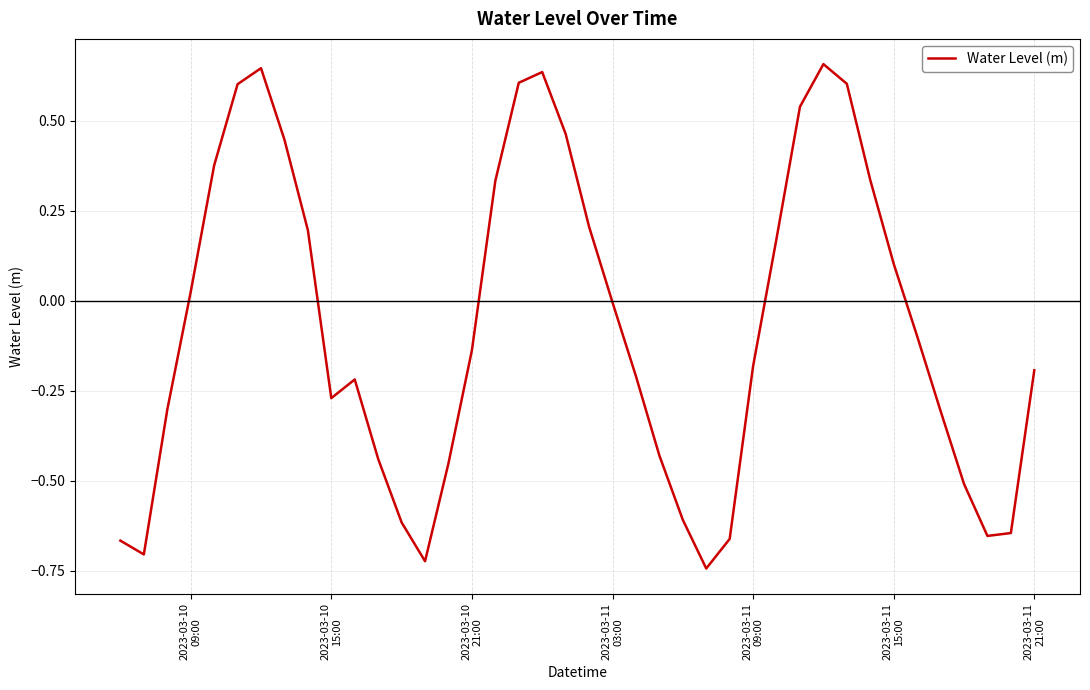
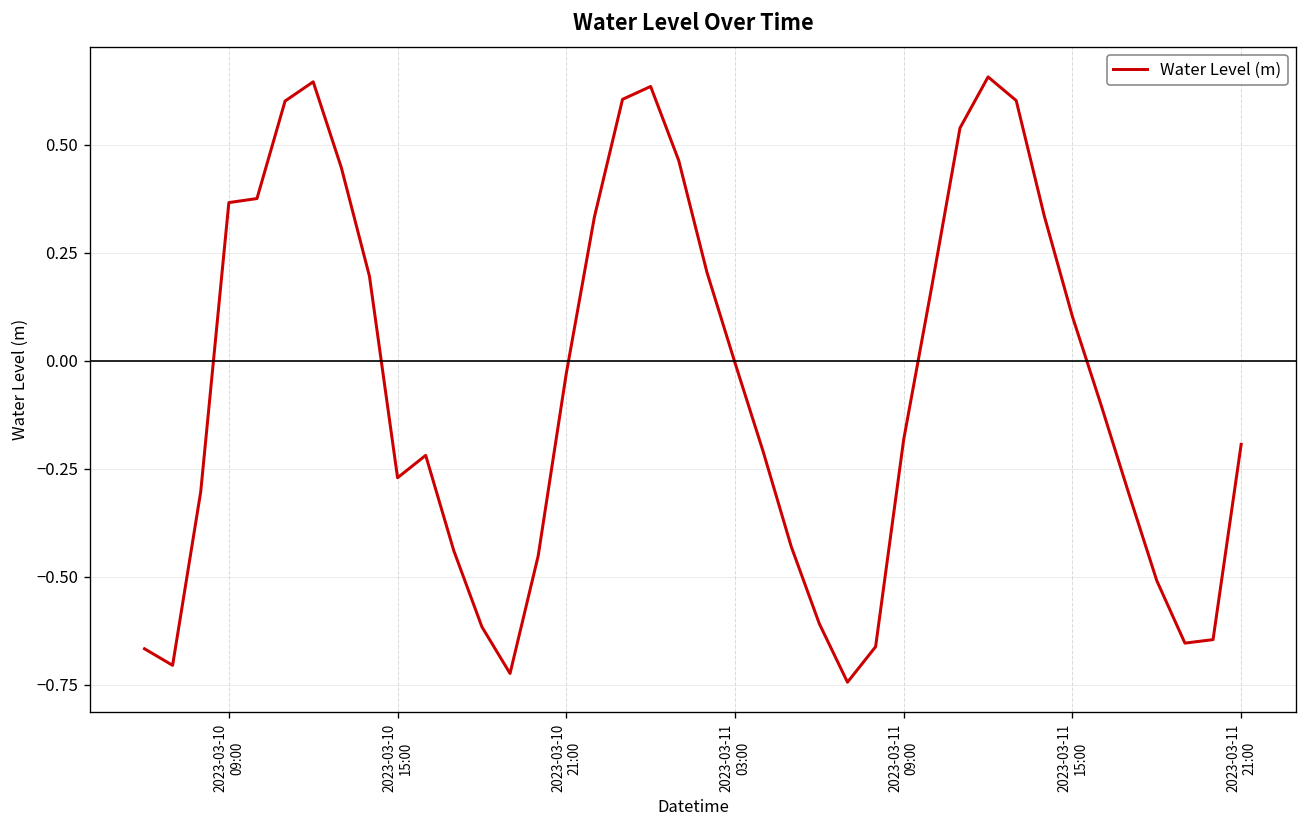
  {
-   "2023-03-10 09:00": 0.02,
+   "2023-03-10 09:00": 0.37,
    "2023-03-10 15:00": -0.27,
-   "2023-03-10 21:00": -0.14,
+   "2023-03-10 21:00": -0.03,
    "2023-03-11 03:00": 0.00,
    "2023-03-11 09:00": -0.18,
    "2023-03-11 15:00": 0.10,
    "2023-03-11 21:00": -0.19
  }
